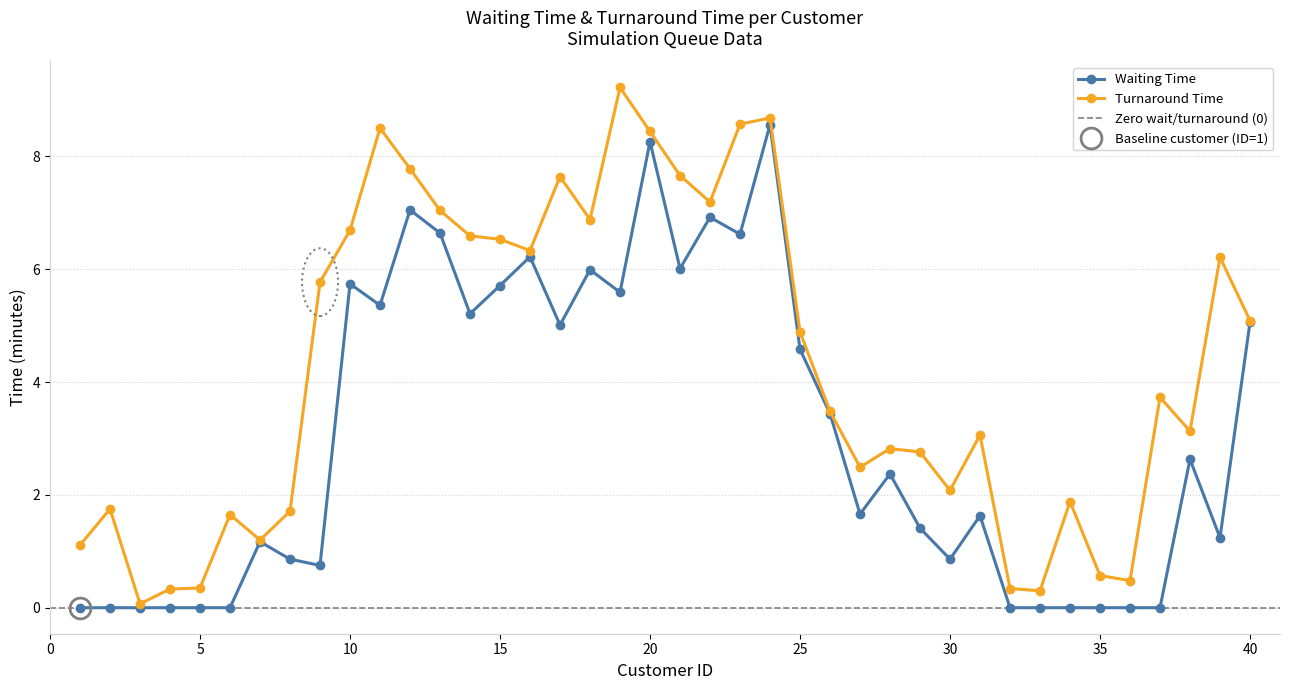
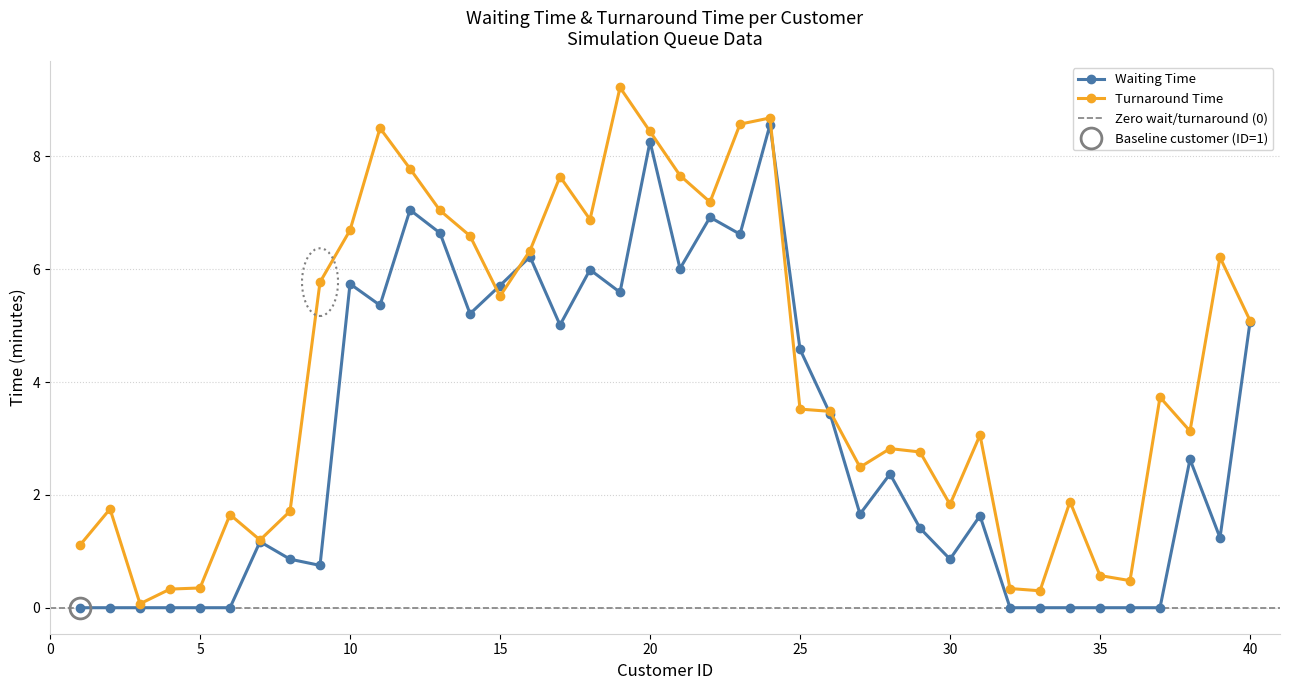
  {
    "Turnaround Time": {
      "5": 0.4,
      "10": 6.7,
-     "15": 6.5,
+     "15": 5.5,
      "20": 8.4,
-     "25": 4.9,
-     "30": 2.1,
+     "25": 3.5,
+     "30": 1.8,
      "35": 0.6
    }
  }
